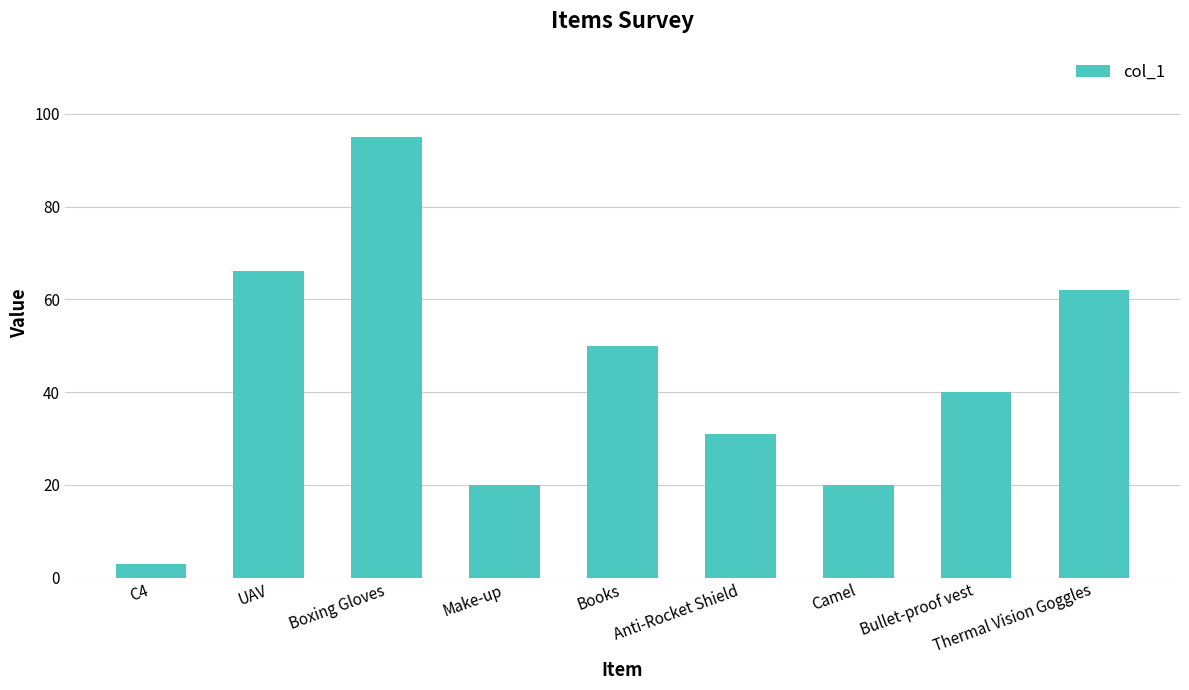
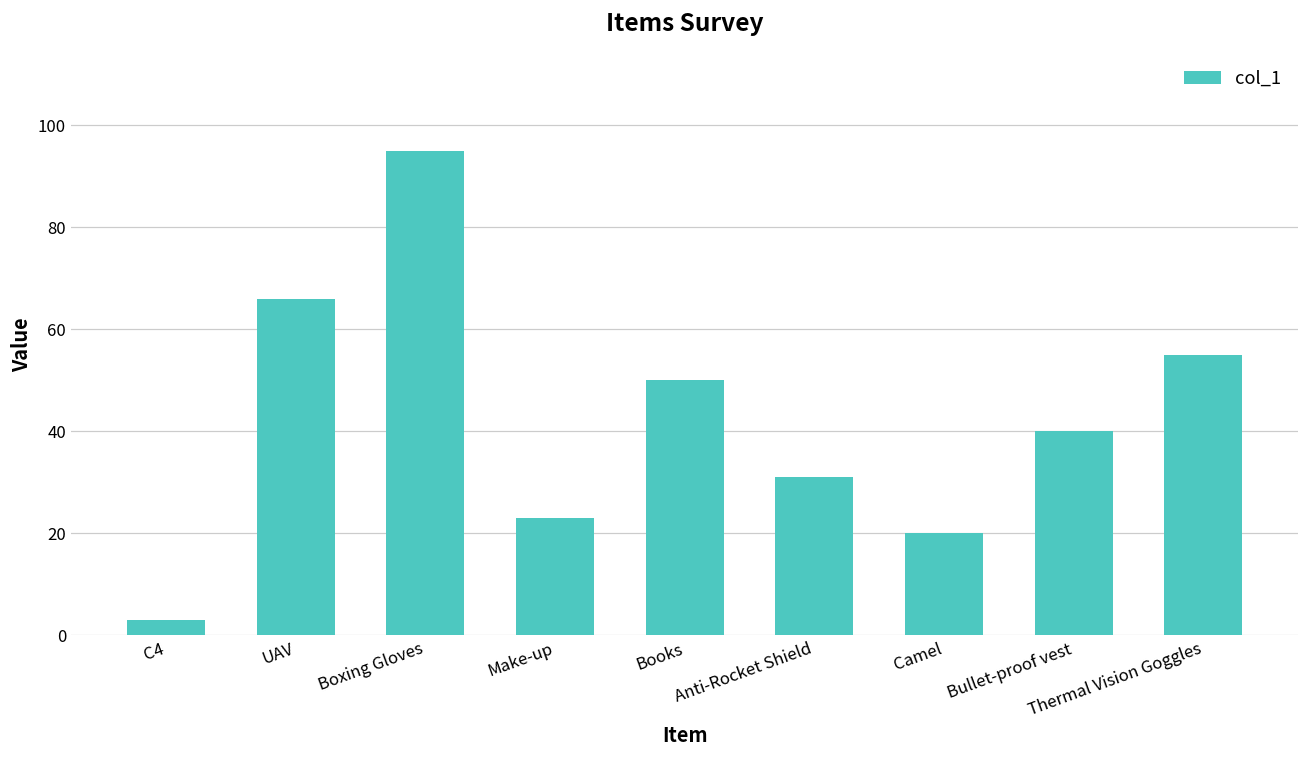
  {
    "C4": 3,
    "UAV": 66,
    "Boxing Gloves": 95,
-   "Make-up": 20,
+   "Make-up": 23,
    "Books": 50,
    "Anti-Rocket Shield": 31,
    "Camel": 20,
    "Bullet-proof vest": 40,
-   "Thermal Vision Goggles": 62
+   "Thermal Vision Goggles": 55
  }
